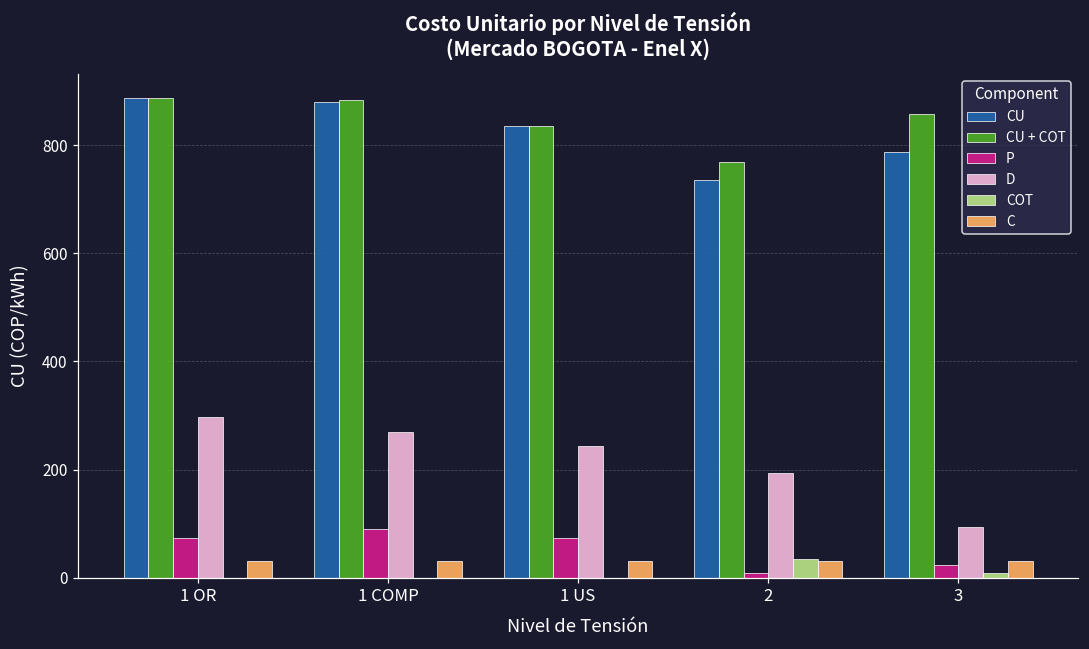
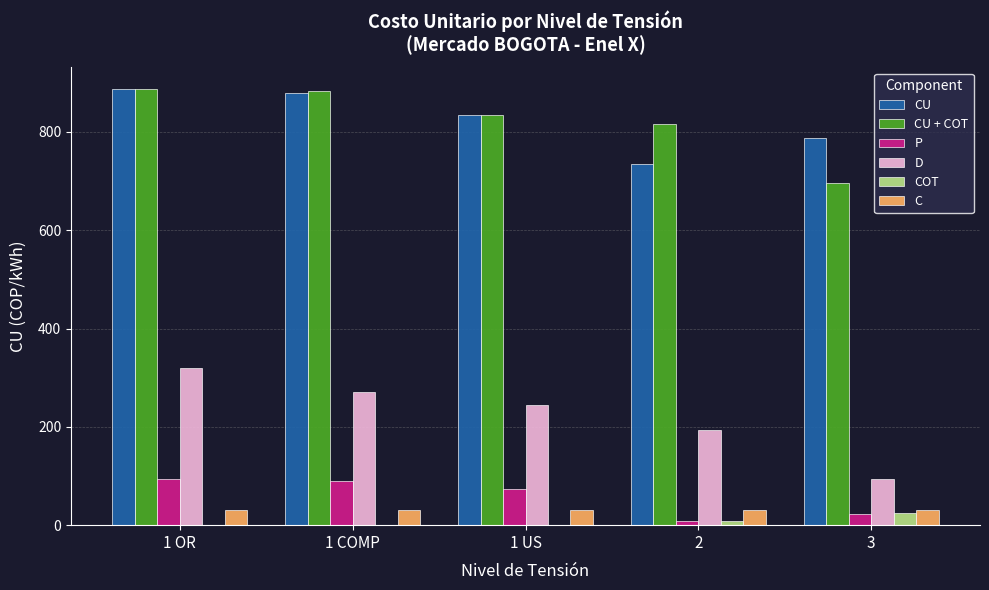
  {
    "CU": {
      "1 OR": 890,
      "1 COMP": 880,
      "1 US": 830,
      "2": 730,
      "3": 790
    },
    "CU + COT": {
      "1 OR": 890,
      "1 COMP": 880,
      "1 US": 830,
-     "2": 770,
-     "3": 860
+     "2": 820,
+     "3": 700
    },
    "P": {
-     "1 OR": 70,
+     "1 OR": 90,
      "1 COMP": 90,
      "1 US": 70,
      "2": 10,
      "3": 20
    },
    "D": {
-     "1 OR": 300,
+     "1 OR": 320,
      "1 COMP": 270,
      "1 US": 240,
      "2": 190,
      "3": 90
    },
    "COT": {
      "1 OR": 0,
      "1 COMP": 0,
      "1 US": 0,
-     "2": 30,
-     "3": 10
+     "2": 10,
+     "3": 20
    },
    "C": {
      "1 OR": 30,
      "1 COMP": 30,
      "1 US": 30,
      "2": 30,
      "3": 30
    }
  }
